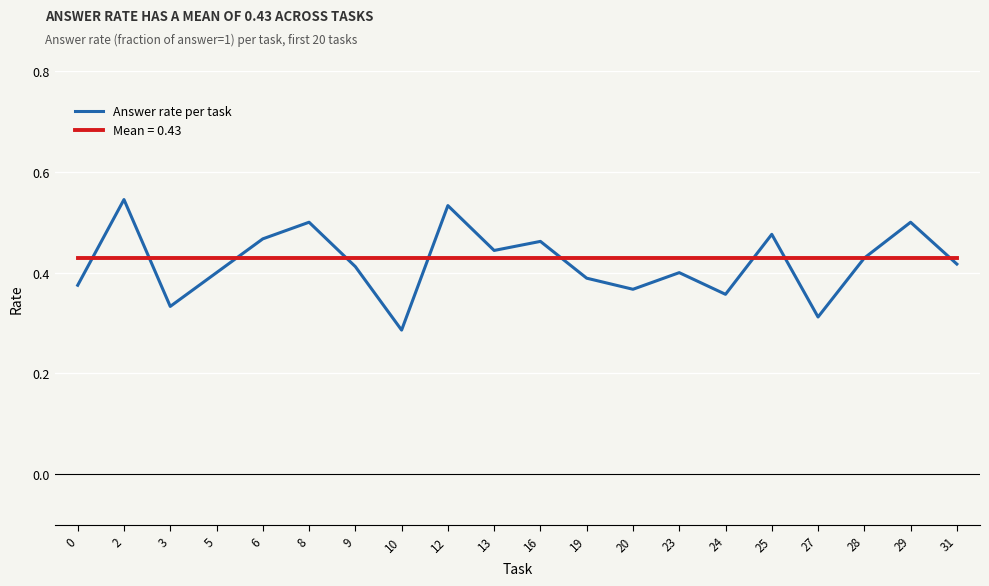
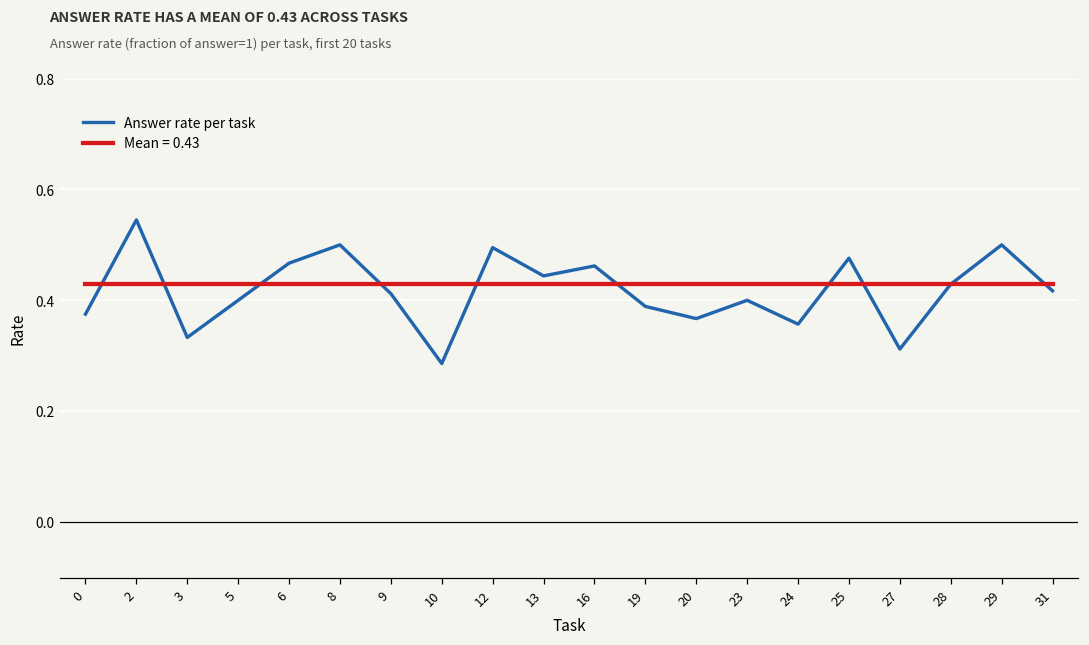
  {
    "Answer rate per task": {
      "0": 0.38,
      "2": 0.55,
      "3": 0.33,
      "5": 0.40,
      "6": 0.47,
      "8": 0.50,
      "9": 0.41,
      "10": 0.29,
-     "12": 0.53,
+     "12": 0.50,
      "13": 0.44,
      "16": 0.46,
      "19": 0.39,
      "20": 0.37,
      "23": 0.40,
      "24": 0.36,
      "25": 0.48,
      "27": 0.31,
      "29": 0.50,
      "31": 0.42
    },
    "Mean = 0.43": {
      "0": 0.43,
      "2": 0.43,
      "3": 0.43,
      "5": 0.43,
      "6": 0.43,
      "8": 0.43,
      "9": 0.43,
      "10": 0.43,
      "12": 0.43,
      "13": 0.43,
      "16": 0.43,
      "19": 0.43,
      "20": 0.43,
      "23": 0.43,
      "24": 0.43,
      "25": 0.43,
      "27": 0.43,
      "29": 0.43,
      "31": 0.43
    }
  }
